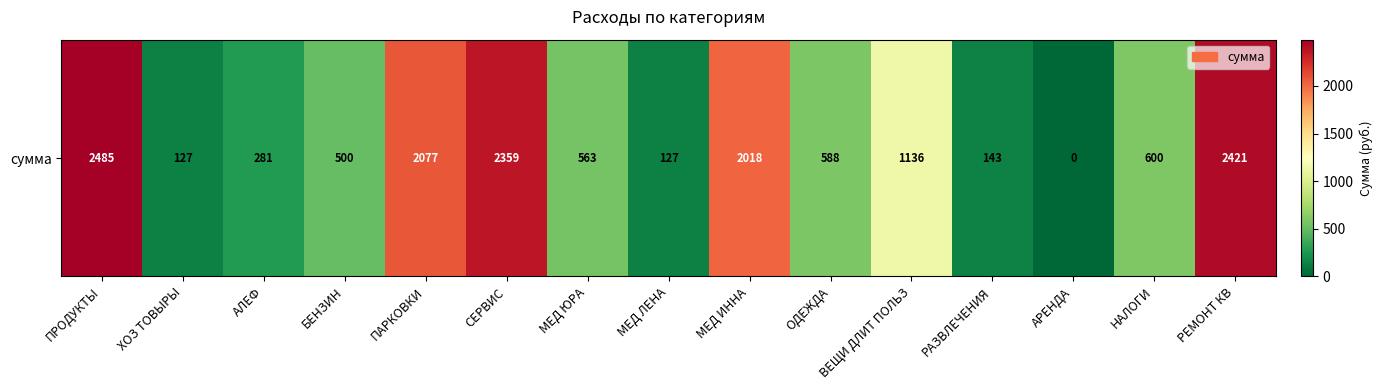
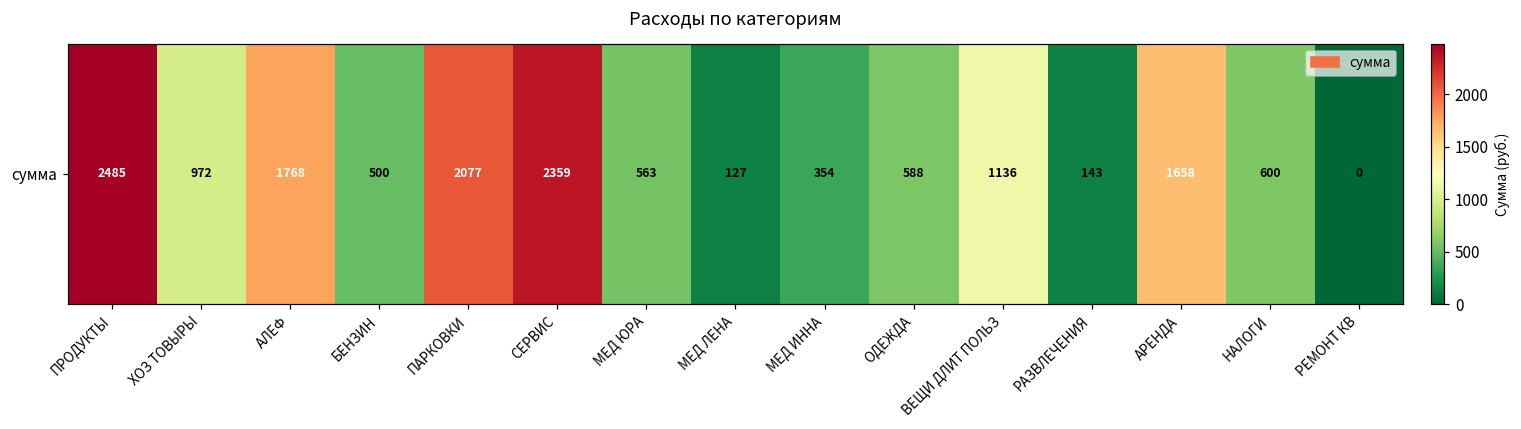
  {
    "сумма": {
      "ПРОДУКТЫ": 2485,
-     "ХОЗ ТОВЫРЫ": 127,
-     "АЛЕФ": 281,
+     "ХОЗ ТОВЫРЫ": 972,
+     "АЛЕФ": 1768,
      "БЕНЗИН": 500,
      "ПАРКОВКИ": 2077,
      "СЕРВИС": 2359,
      "МЕД ЮРА": 563,
      "МЕД ЛЕНА": 127,
-     "МЕД ИННА": 2018,
+     "МЕД ИННА": 354,
      "ОДЕЖДА": 588,
      "ВЕЩИ ДЛИТ ПОЛЬЗ": 1136,
      "РАЗВЛЕЧЕНИЯ": 143,
-     "АРЕНДА": 0,
+     "АРЕНДА": 1658,
      "НАЛОГИ": 600,
-     "РЕМОНТ КВ": 2421
+     "РЕМОНТ КВ": 0
    }
  }
